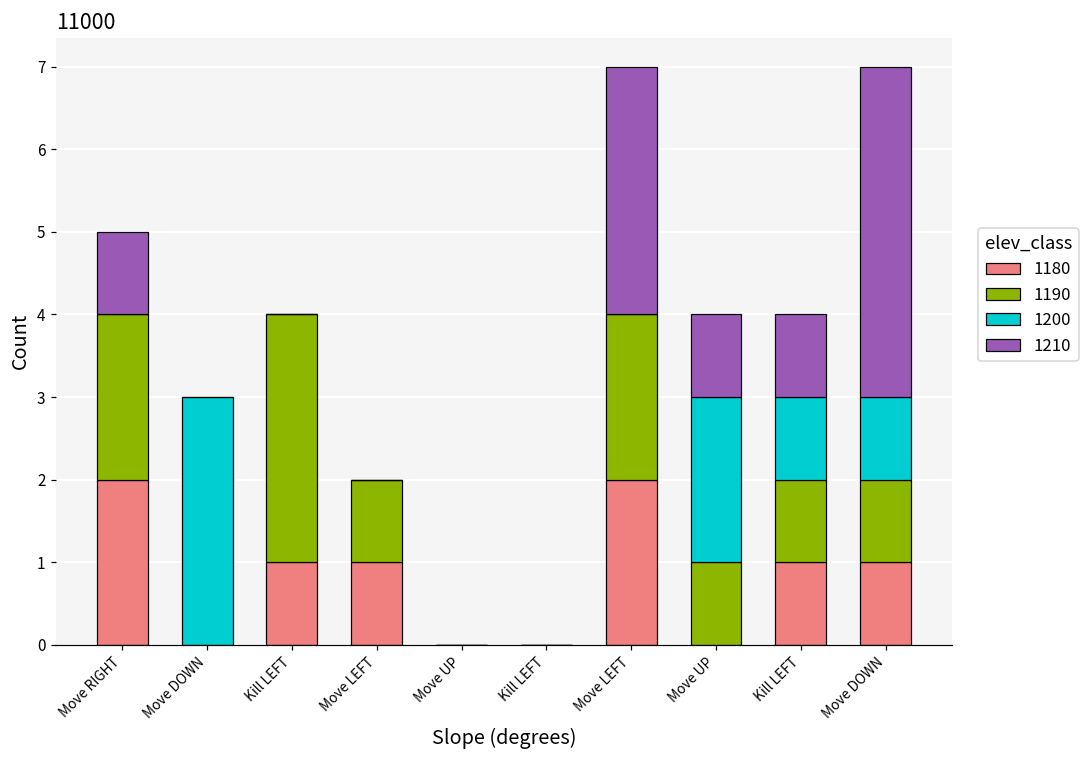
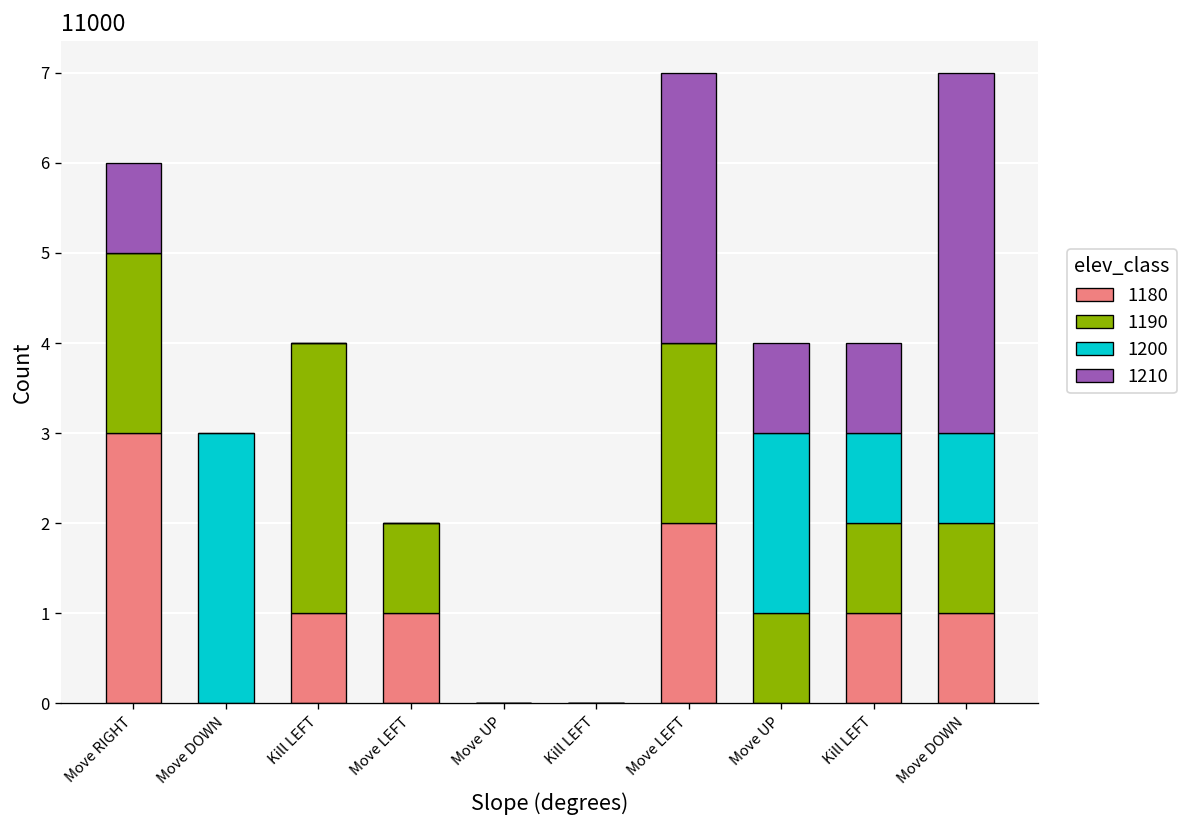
  {
    "1180": {
-     "Move RIGHT": 2
+     "Move RIGHT": 3
    },
    "1210": {
      "Move RIGHT": 1
    }
  }
